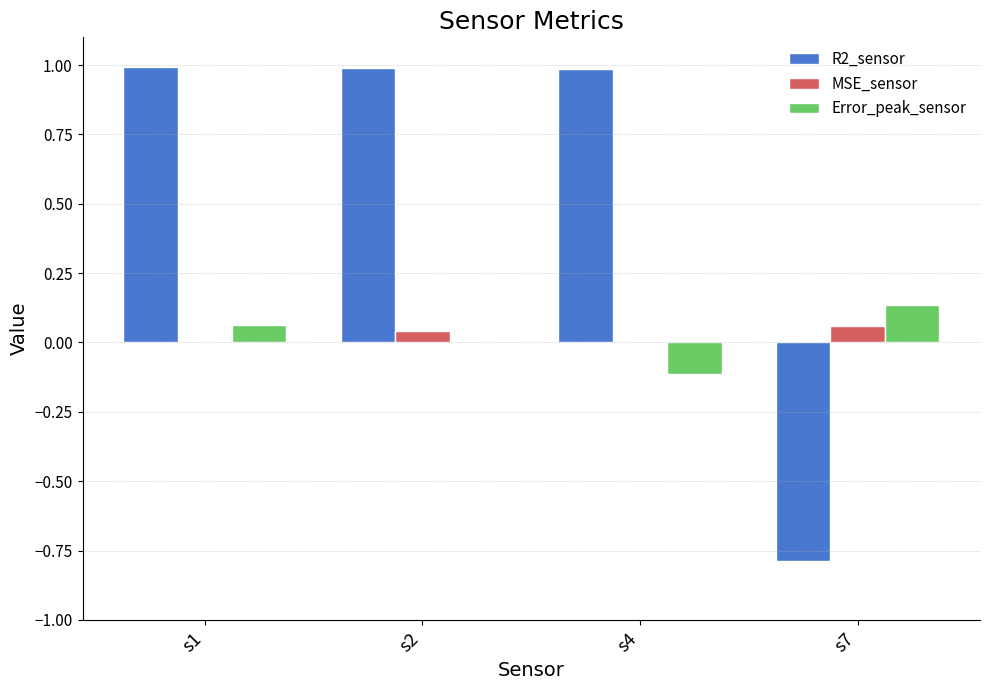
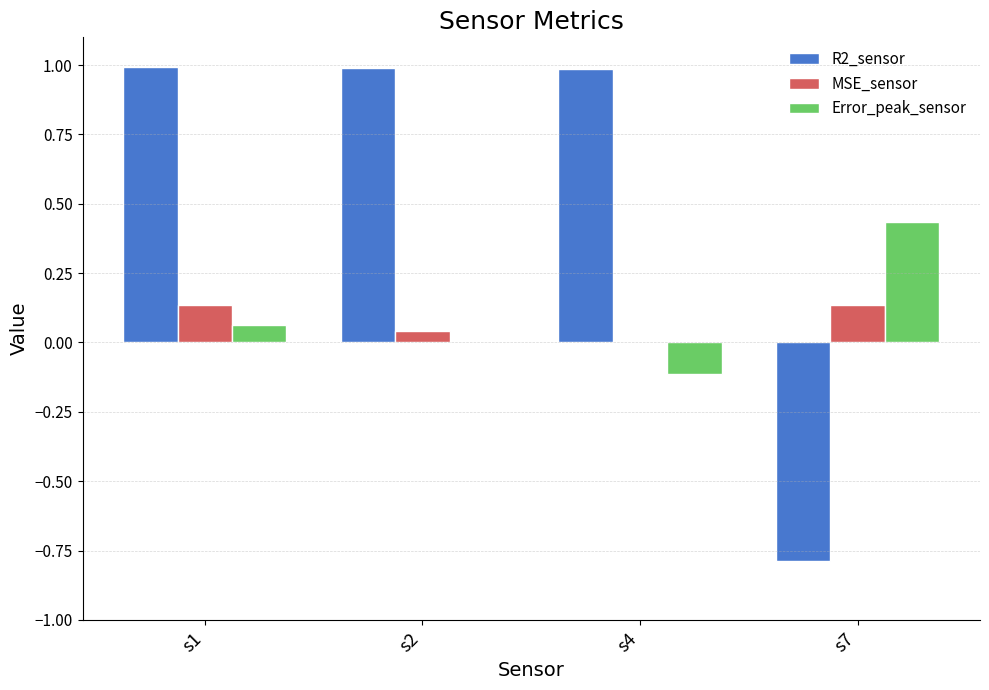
  {
    "R2_sensor": {
      "s1": 0.99,
      "s2": 0.99,
      "s4": 0.99,
      "s7": -0.79
    },
    "MSE_sensor": {
-     "s1": 0.00,
+     "s1": 0.14,
      "s2": 0.04,
-     "s7": 0.06
+     "s7": 0.13
    },
    "Error_peak_sensor": {
      "s1": 0.06,
      "s4": -0.11,
-     "s7": 0.14
+     "s7": 0.44
    }
  }
